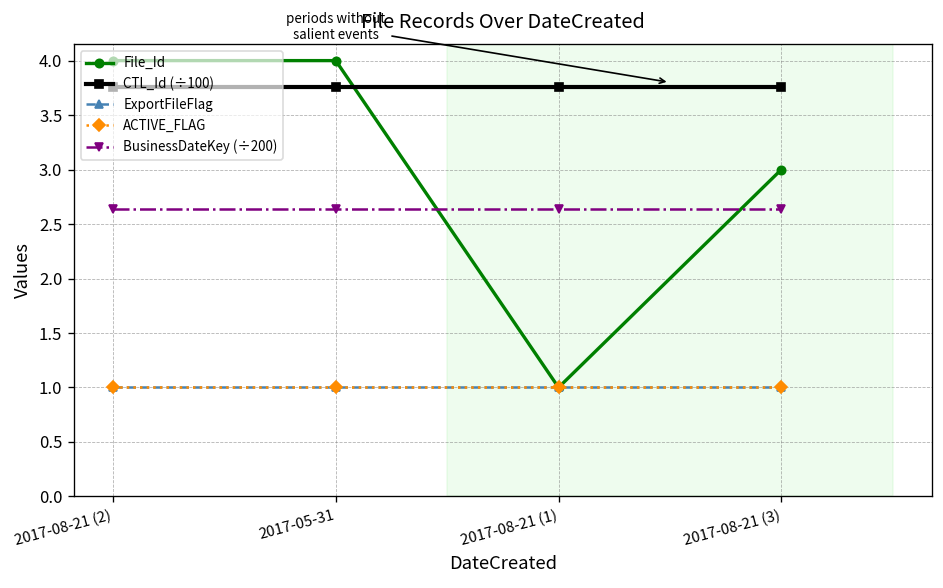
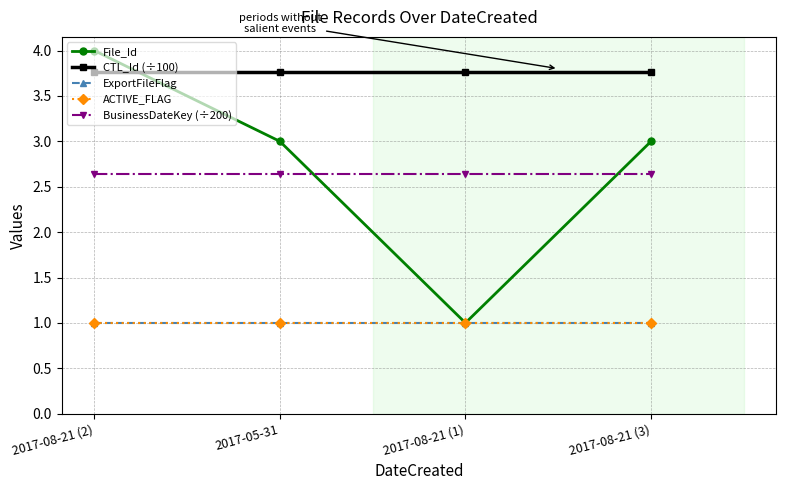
  {
    "File_Id": {
-     "2017-05-31": 4,
+     "2017-05-31": 3,
      "2017-08-21 (3)": 3
    },
    "CTL_Id (÷100)": {
      "2017-05-31": 3.8,
      "2017-08-21 (1)": 3.8,
      "2017-08-21 (3)": 3.8
    },
    "ACTIVE_FLAG": {
      "2017-08-21 (2)": 1,
      "2017-05-31": 1,
      "2017-08-21 (3)": 1
    },
    "BusinessDateKey (÷200)": {
      "2017-08-21 (2)": 2.6,
      "2017-05-31": 2.6,
      "2017-08-21 (1)": 2.6,
      "2017-08-21 (3)": 2.6
    }
  }
